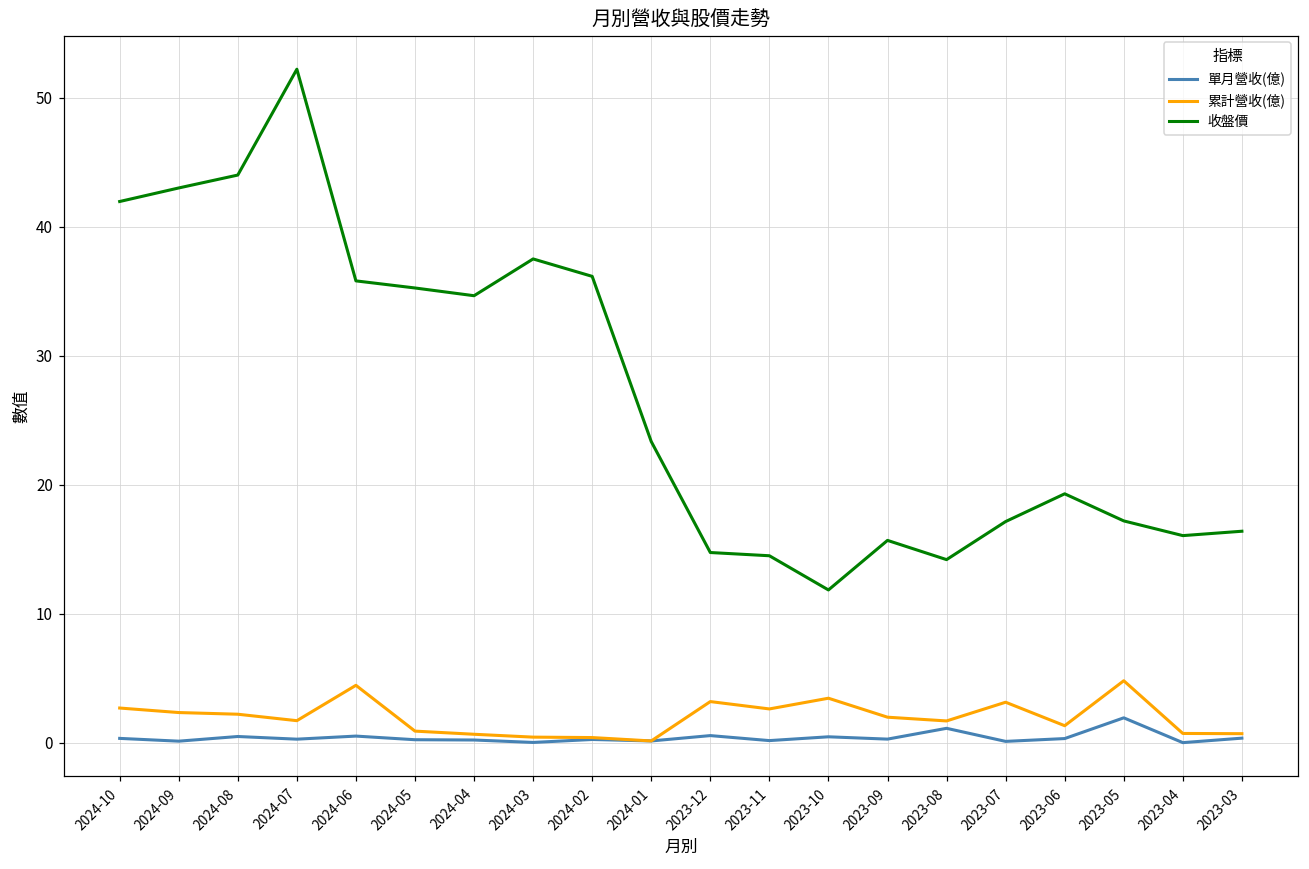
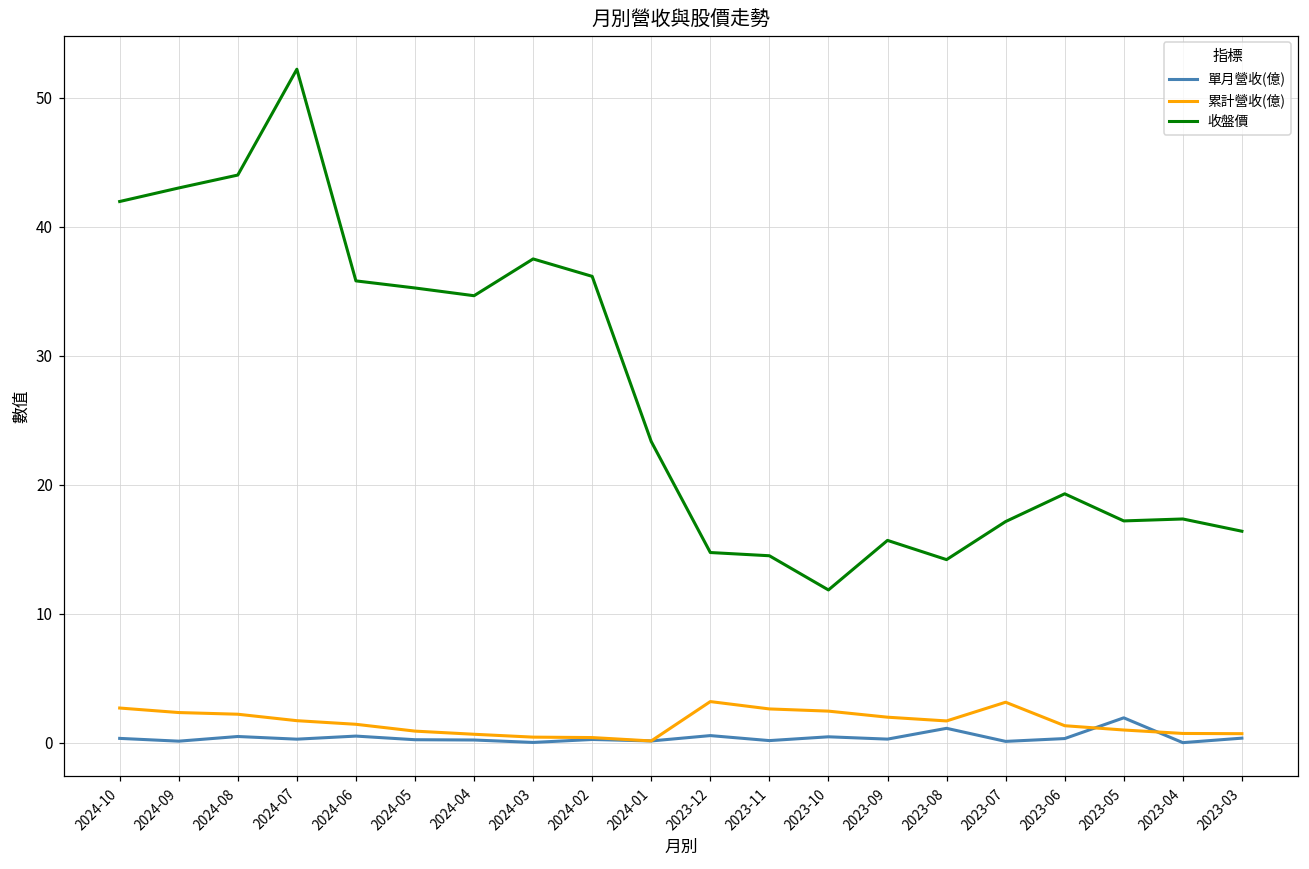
  {
    "單月營收(億)": {
      "2024-10": 0.3,
      "2024-09": 0.1,
      "2024-08": 0.5,
      "2024-07": 0.3,
      "2024-06": 0.5,
      "2024-05": 0.2,
      "2024-04": 0.2,
      "2024-03": 0.0,
      "2023-12": 0.6,
      "2023-11": 0.2,
      "2023-10": 0.5,
      "2023-09": 0.3,
      "2023-08": 1.1,
      "2023-07": 0.1,
      "2023-06": 0.3,
      "2023-05": 1.9,
      "2023-04": 0.0,
      "2023-03": 0.4
    },
    "累計營收(億)": {
      "2024-10": 2.7,
      "2024-09": 2.4,
      "2024-08": 2.2,
      "2024-07": 1.7,
-     "2024-06": 4.5,
+     "2024-06": 1.4,
      "2024-05": 0.9,
      "2024-04": 0.7,
      "2024-03": 0.4,
      "2023-12": 3.2,
      "2023-11": 2.6,
-     "2023-10": 3.5,
+     "2023-10": 2.5,
      "2023-09": 2.0,
      "2023-08": 1.7,
      "2023-07": 3.2,
      "2023-06": 1.3,
-     "2023-05": 4.8,
+     "2023-05": 1.0,
      "2023-04": 0.7,
      "2023-03": 0.7
    },
    "收盤價": {
      "2024-10": 42.0,
      "2024-09": 43.0,
      "2024-08": 44.0,
      "2024-07": 52.2,
      "2024-06": 35.8,
      "2024-05": 35.3,
      "2024-04": 34.7,
      "2024-03": 37.5,
      "2024-02": 36.2,
      "2024-01": 23.4,
      "2023-12": 14.8,
      "2023-11": 14.5,
      "2023-10": 11.9,
      "2023-09": 15.7,
      "2023-08": 14.2,
      "2023-07": 17.2,
      "2023-06": 19.3,
      "2023-05": 17.2,
-     "2023-04": 16.1,
+     "2023-04": 17.4,
      "2023-03": 16.4
    }
  }
